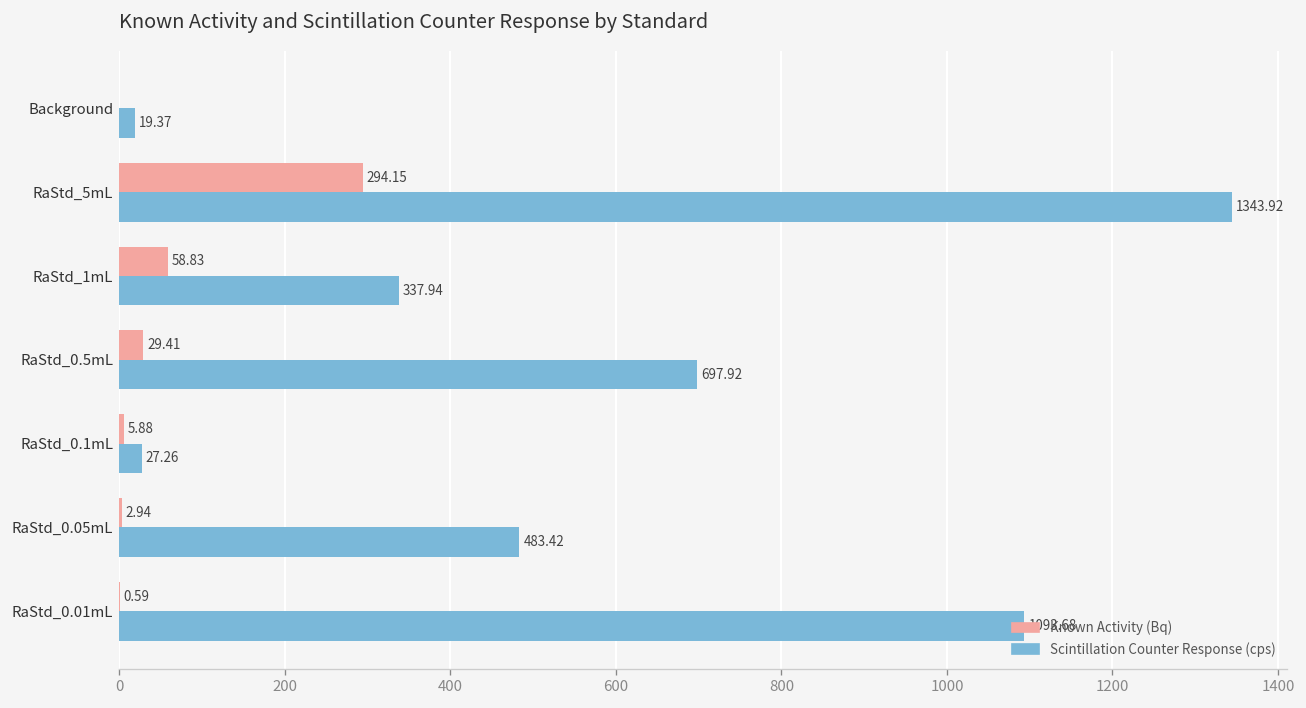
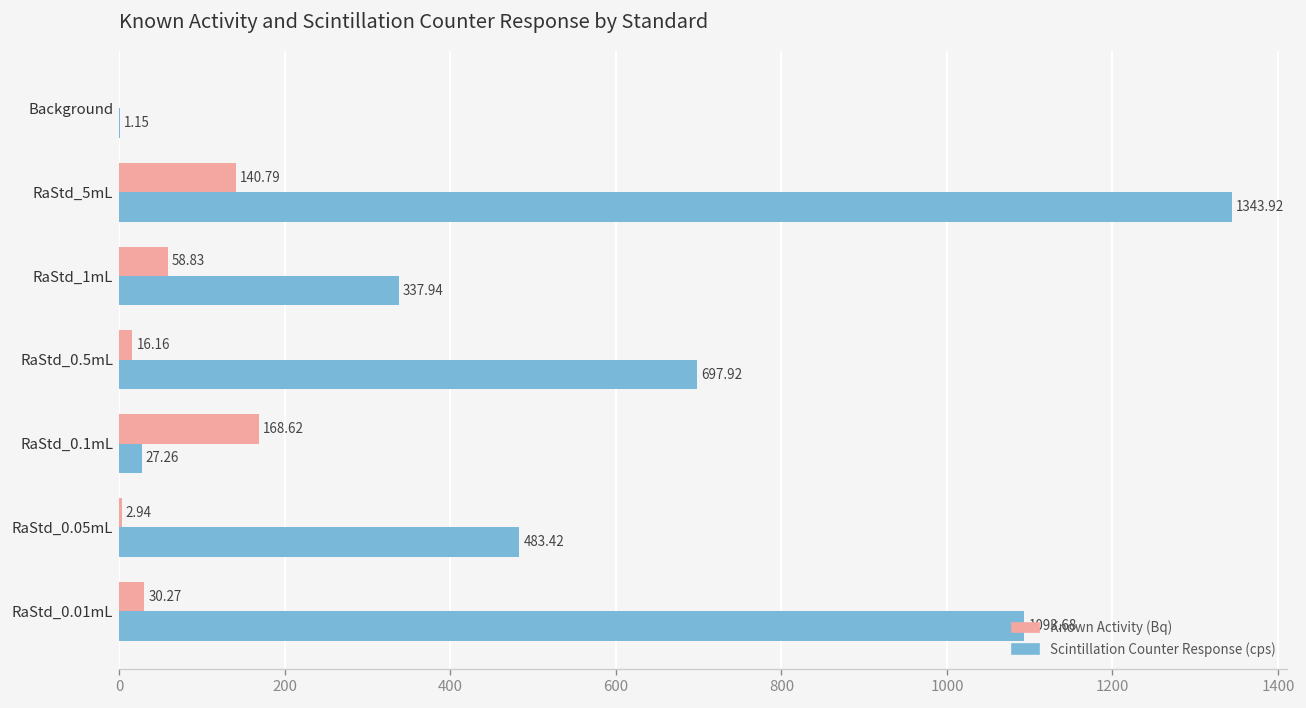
  {
    "Known Activity (Bq)": {
-     "RaStd_5mL": 294.15,
+     "RaStd_5mL": 140.79,
      "RaStd_1mL": 58.83,
-     "RaStd_0.5mL": 29.41,
-     "RaStd_0.1mL": 5.88,
+     "RaStd_0.5mL": 16.16,
+     "RaStd_0.1mL": 168.62,
      "RaStd_0.05mL": 2.94,
-     "RaStd_0.01mL": 0.59
+     "RaStd_0.01mL": 30.27
    },
    "Scintillation Counter Response (cps)": {
-     "Background": 19.37,
+     "Background": 1.15,
      "RaStd_5mL": 1343.92,
      "RaStd_1mL": 337.94,
      "RaStd_0.5mL": 697.92,
      "RaStd_0.1mL": 27.26,
      "RaStd_0.05mL": 483.42,
      "RaStd_0.01mL": 1093.68
    }
  }
